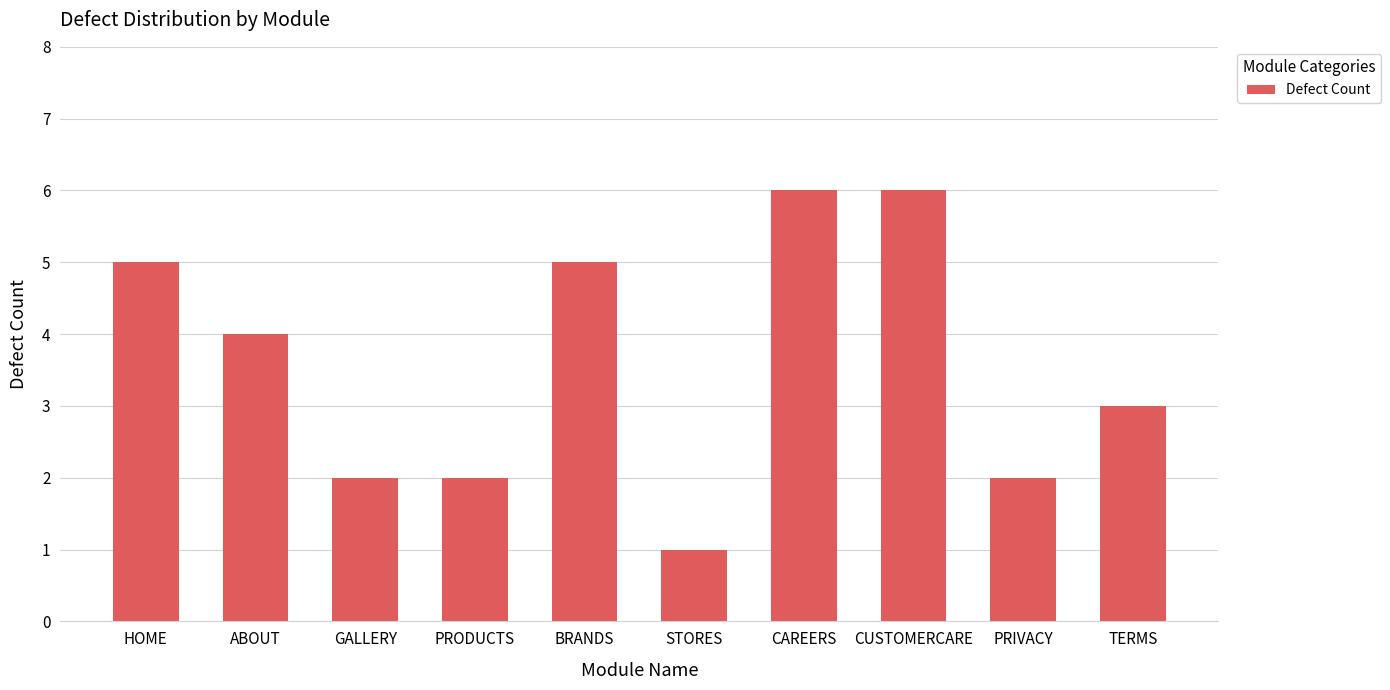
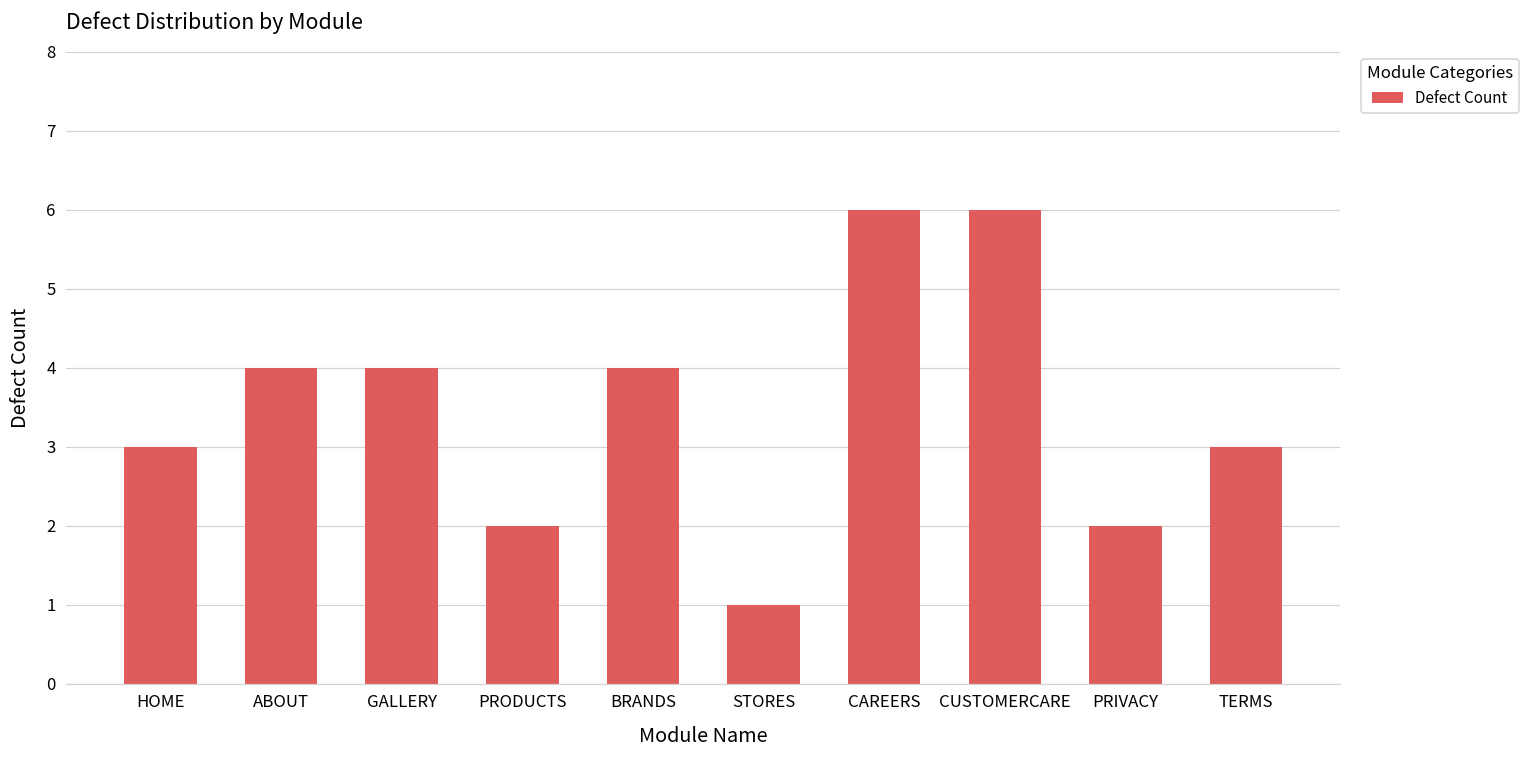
  {
-   "HOME": 5,
+   "HOME": 3,
    "ABOUT": 4,
-   "GALLERY": 2,
+   "GALLERY": 4,
    "PRODUCTS": 2,
-   "BRANDS": 5,
+   "BRANDS": 4,
    "STORES": 1,
    "CAREERS": 6,
    "CUSTOMERCARE": 6,
    "PRIVACY": 2,
    "TERMS": 3
  }
